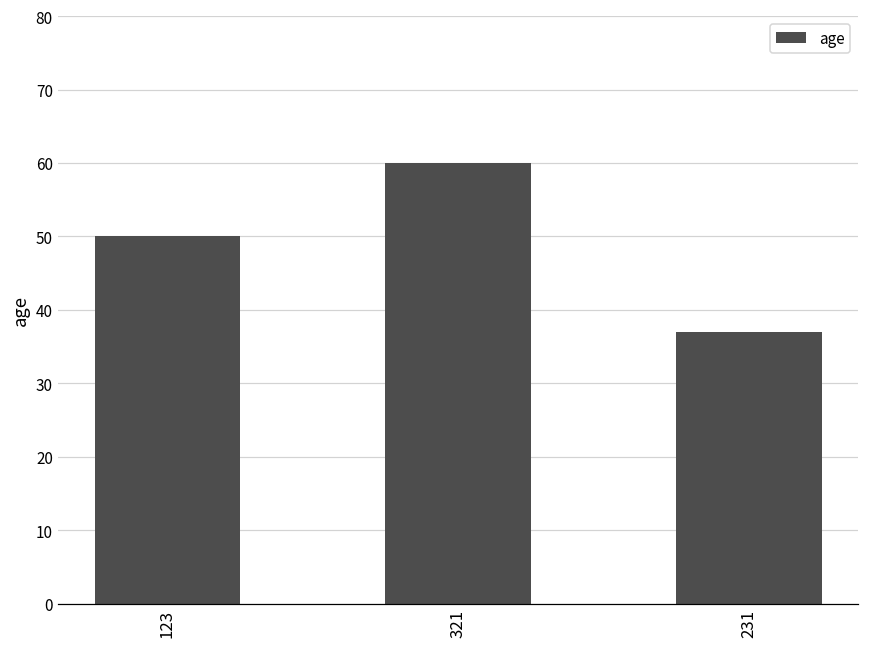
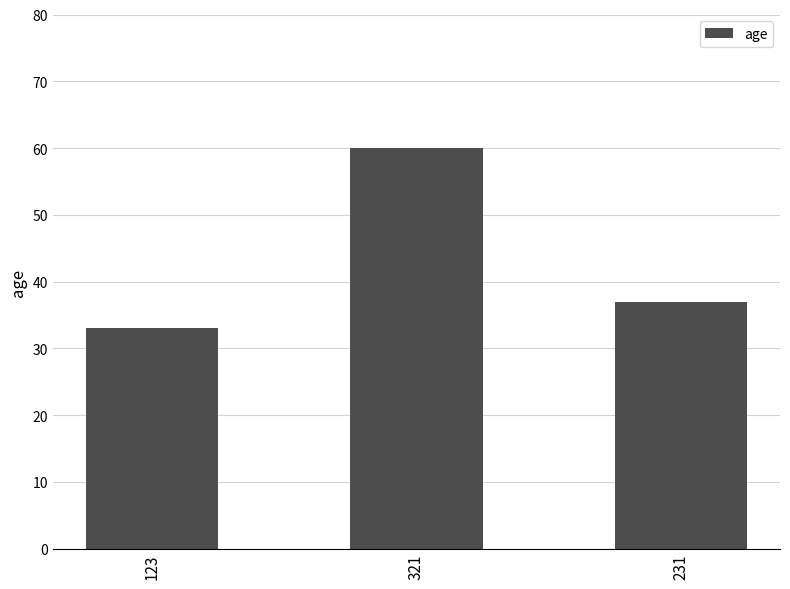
  {
-   "123": 50,
+   "123": 33,
    "321": 60,
    "231": 37
  }
